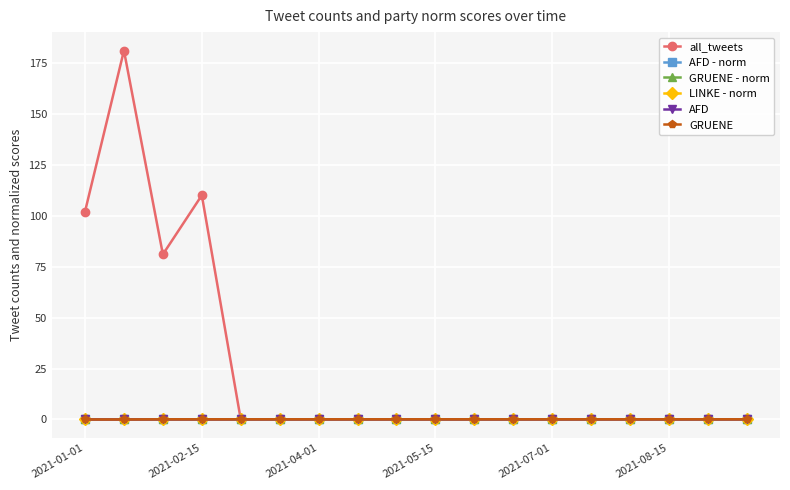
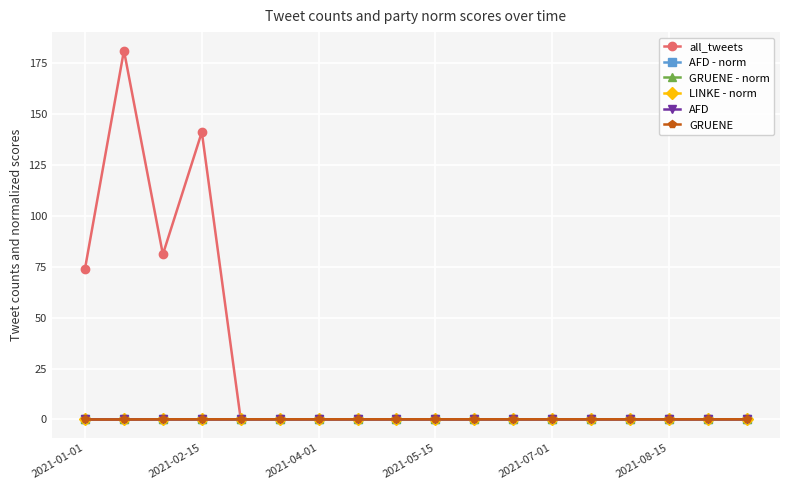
  {
    "all_tweets": {
-     "2021-01-01": 102,
-     "2021-02-15": 110
+     "2021-01-01": 74,
+     "2021-02-15": 141
    }
  }
